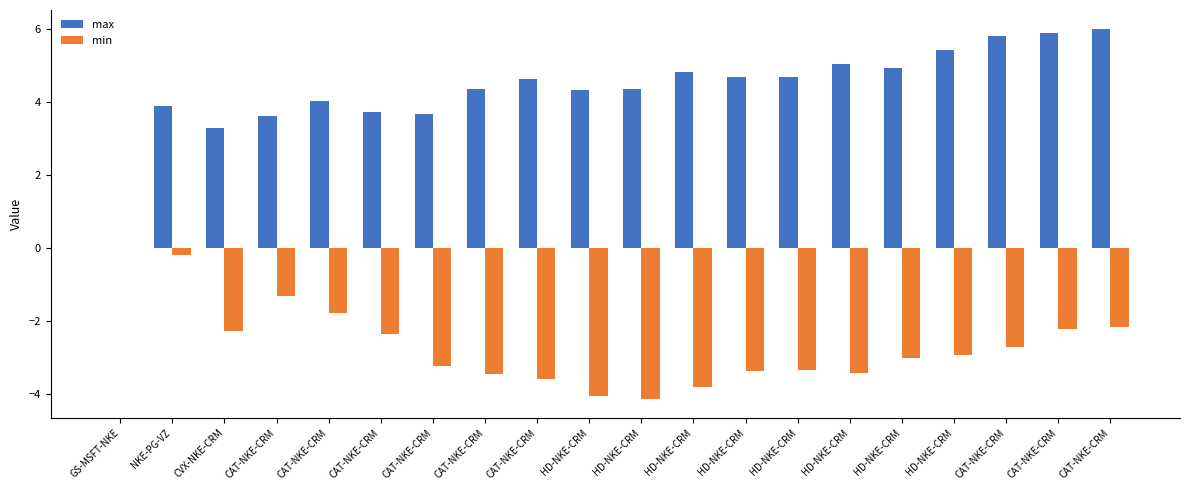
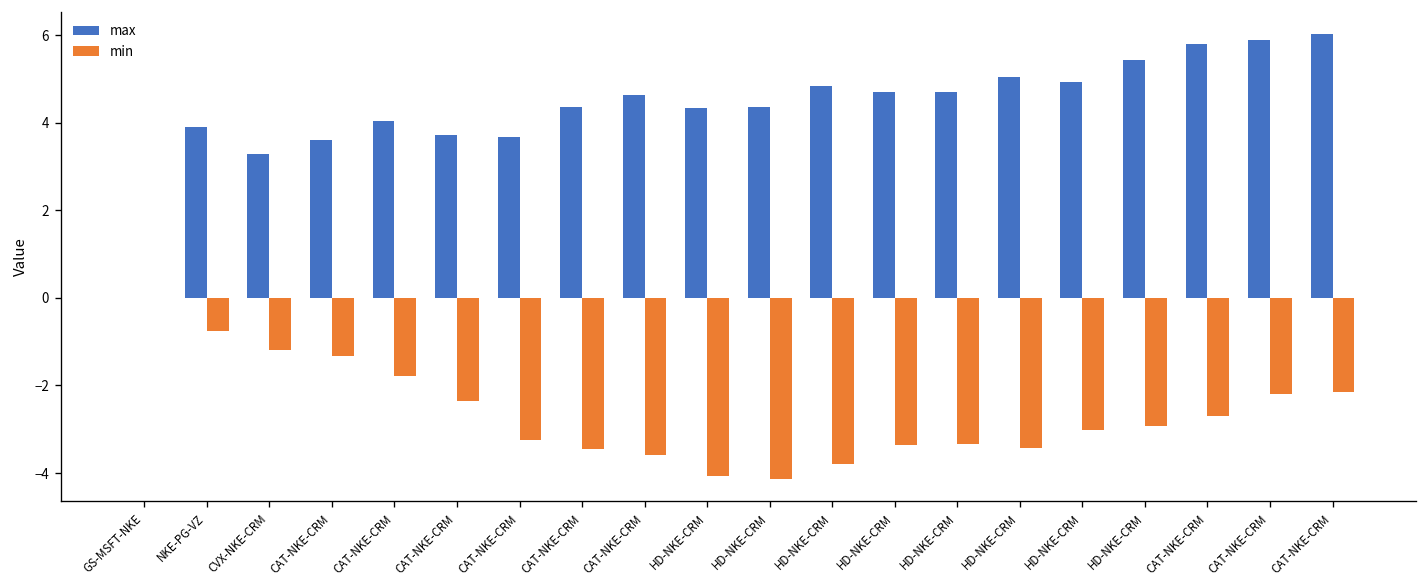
  {
    "max": {
      "GS-MSFT-NKE": 0.0,
      "NKE-PG-VZ": 3.9,
      "CVX-NKE-CRM": 3.3
    },
    "min": {
      "GS-MSFT-NKE": 0.0,
-     "NKE-PG-VZ": -0.2,
-     "CVX-NKE-CRM": -2.3
+     "NKE-PG-VZ": -0.8,
+     "CVX-NKE-CRM": -1.2
    }
  }
